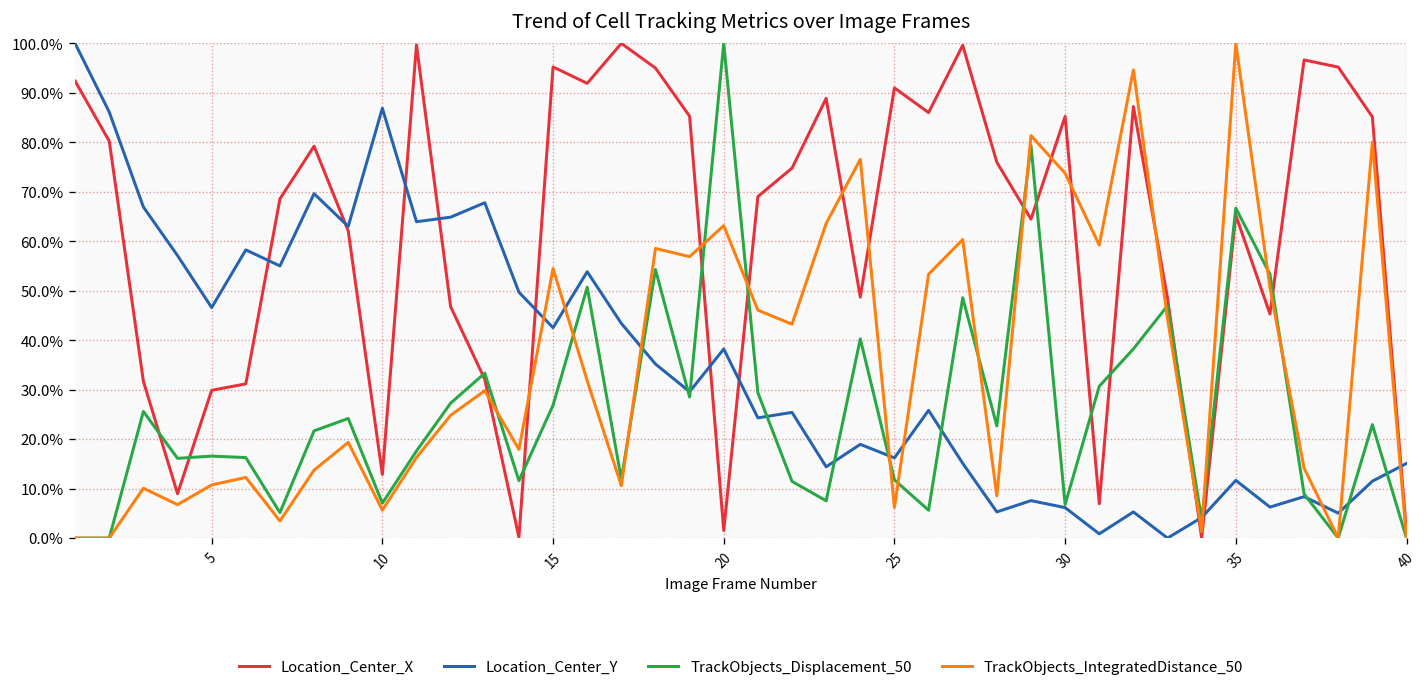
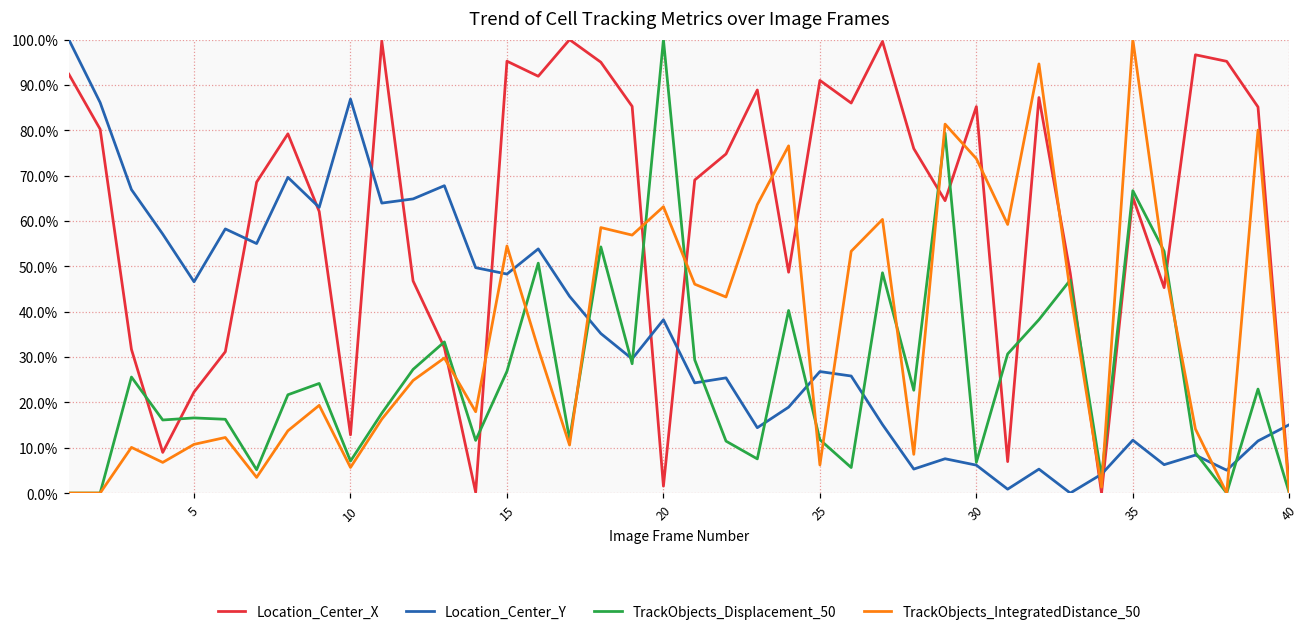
  {
    "Location_Center_X": {
-     "5": "30%",
+     "5": "22%",
      "10": "13%",
      "15": "95%",
      "20": "2%",
      "25": "91%",
      "30": "85%",
      "35": "65%",
      "40": "1%"
    },
    "Location_Center_Y": {
      "5": "47%",
      "10": "87%",
-     "15": "43%",
+     "15": "48%",
      "20": "38%",
-     "25": "16%",
+     "25": "27%",
      "35": "12%",
      "40": "15%"
    },
    "TrackObjects_Displacement_50": {
      "5": "17%",
      "10": "7%",
      "15": "27%",
      "20": "100%",
      "25": "12%",
      "35": "67%"
    },
    "TrackObjects_IntegratedDistance_50": {
      "5": "11%",
      "10": "6%",
      "15": "54%",
      "20": "63%",
      "25": "6%",
      "30": "74%",
      "35": "100%"
    }
  }
